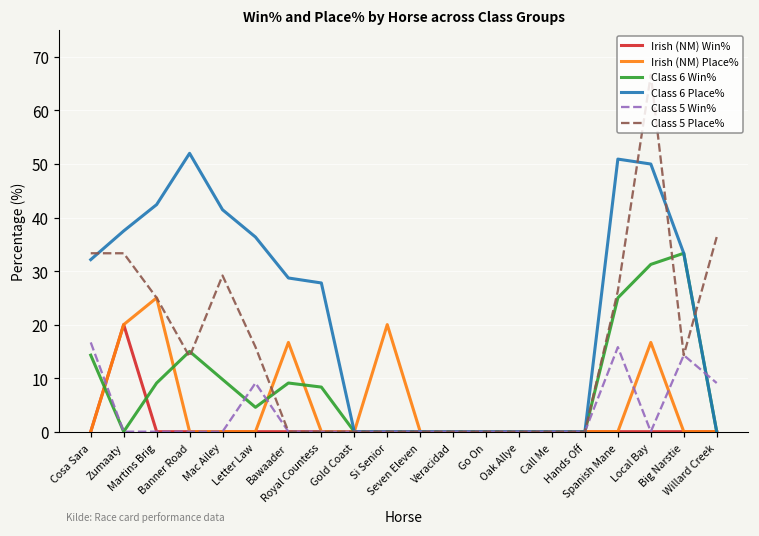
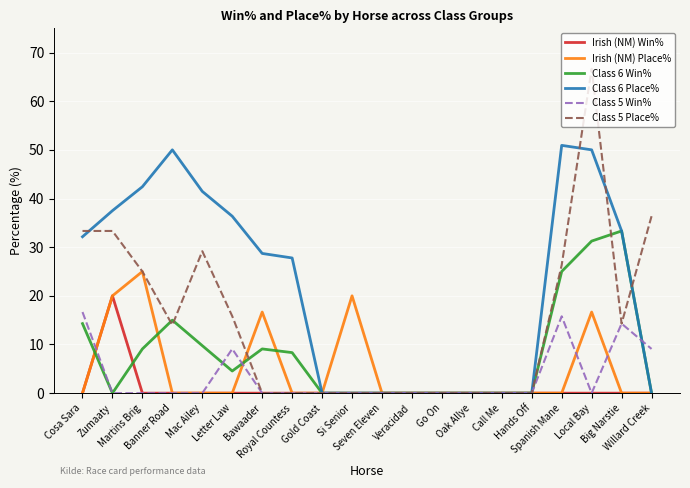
  {
    "Irish (NM) Place%": {
      "Bawaader": 17,
      "Si Senior": 20,
      "Local Bay": 17
    },
    "Class 6 Win%": {
      "Cosa Sara": 14,
      "Martins Brig": 9,
      "Banner Road": 15,
      "Mac Ailey": 10,
      "Letter Law": 5,
      "Bawaader": 9,
      "Royal Countess": 8,
      "Spanish Mane": 25,
      "Local Bay": 31
    },
    "Class 6 Place%": {
      "Cosa Sara": 32,
      "Zumaaty": 38,
      "Martins Brig": 42,
-     "Banner Road": 52,
+     "Banner Road": 50,
      "Mac Ailey": 41,
      "Letter Law": 36,
      "Bawaader": 29,
      "Royal Countess": 28,
      "Spanish Mane": 51,
      "Local Bay": 50
    },
    "Class 5 Win%": {
      "Cosa Sara": 17,
      "Letter Law": 9,
      "Spanish Mane": 16,
      "Willard Creek": 9
    },
    "Class 5 Place%": {
      "Cosa Sara": 33,
      "Zumaaty": 33,
      "Banner Road": 14,
      "Mac Ailey": 29,
      "Letter Law": 16,
      "Spanish Mane": 26,
      "Willard Creek": 36
    }
  }
